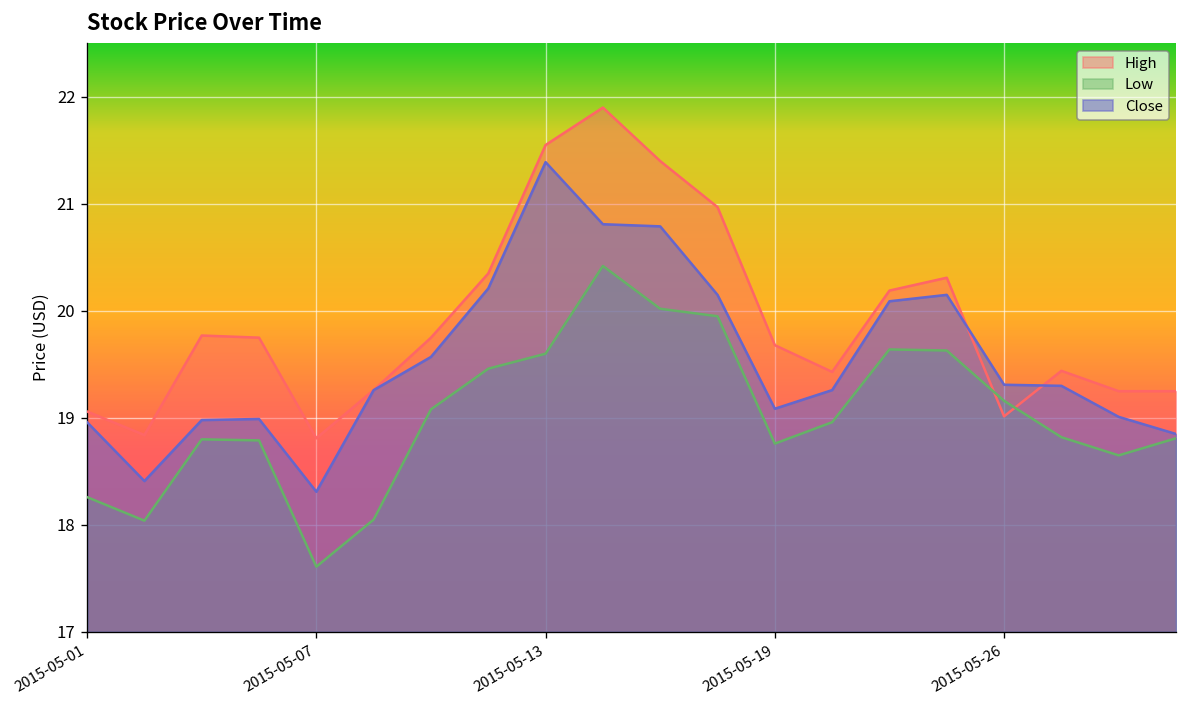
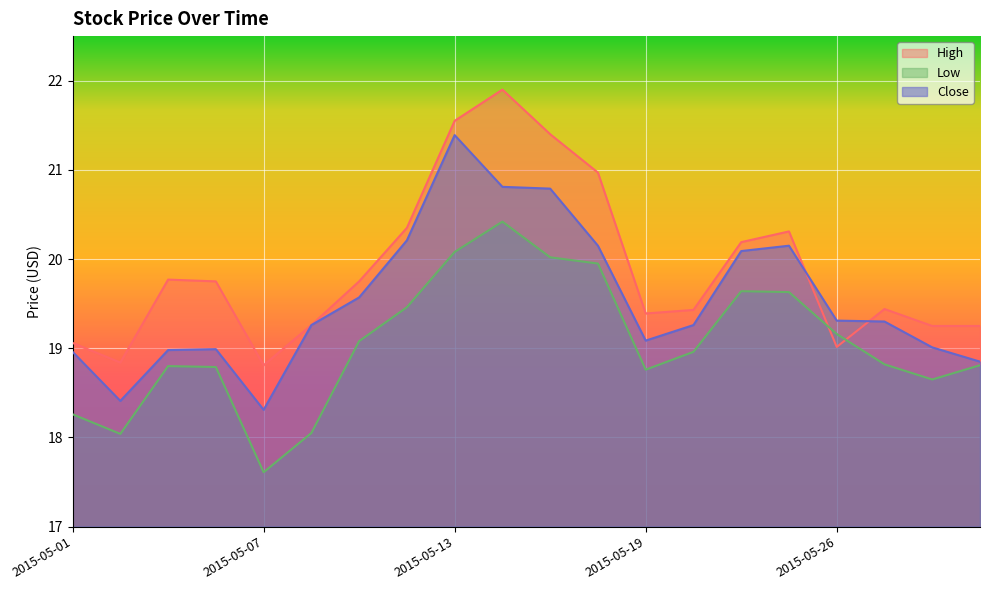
  {
    "High": {
      "2015-05-01": 19.1,
      "2015-05-07": 18.8,
      "2015-05-13": 21.5,
-     "2015-05-19": 19.7,
+     "2015-05-19": 19.4,
      "2015-05-26": 19.0
    },
    "Low": {
      "2015-05-01": 18.3,
      "2015-05-07": 17.6,
-     "2015-05-13": 19.6,
+     "2015-05-13": 20.1,
      "2015-05-19": 18.8,
      "2015-05-26": 19.2
    },
    "Close": {
      "2015-05-01": 19.0,
      "2015-05-07": 18.3,
      "2015-05-13": 21.4,
      "2015-05-19": 19.1,
      "2015-05-26": 19.3
    }
  }
